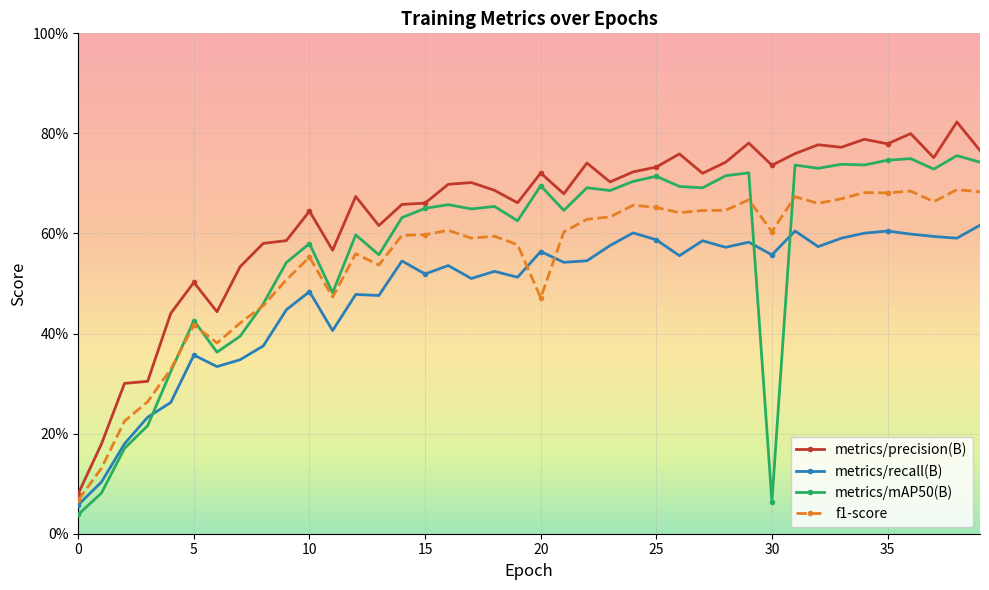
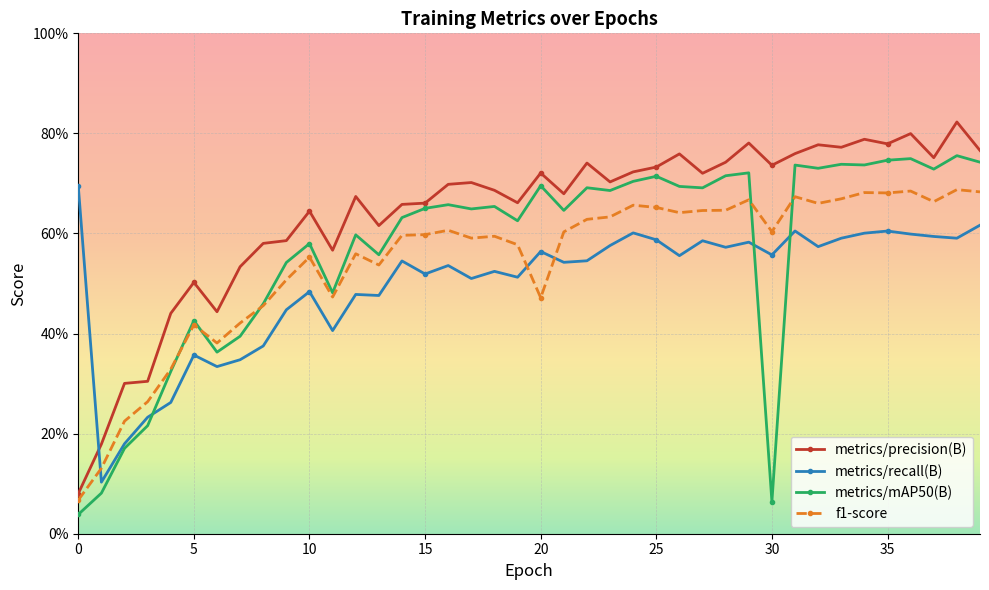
  {
    "metrics/precision(B)": {
      "0": "8%",
      "5": "50%",
      "10": "64%",
      "15": "66%",
      "20": "72%",
      "25": "73%",
      "30": "74%",
      "35": "78%"
    },
    "metrics/recall(B)": {
-     "0": "6%",
+     "0": "69%",
      "5": "36%",
      "10": "48%",
      "15": "52%",
      "20": "56%",
      "25": "59%",
      "30": "56%",
      "35": "60%"
    },
    "metrics/mAP50(B)": {
      "0": "4%",
      "5": "43%",
      "10": "58%",
      "15": "65%",
      "20": "70%",
      "25": "71%",
      "30": "6%",
      "35": "75%"
    },
    "f1-score": {
      "0": "7%",
      "5": "42%",
      "10": "55%",
      "15": "60%",
      "20": "47%",
      "25": "65%",
      "30": "60%",
      "35": "68%"
    }
  }
